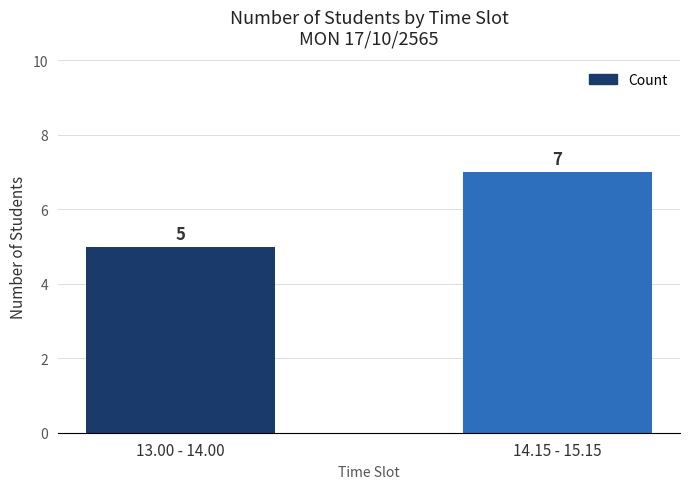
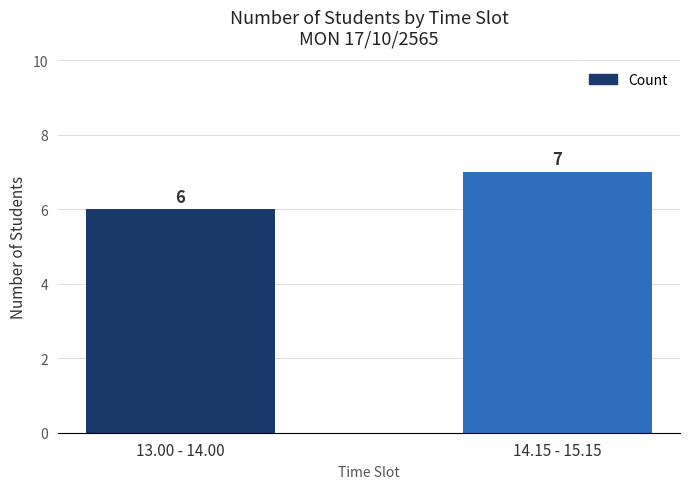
  {
-   "13.00 - 14.00": 5,
+   "13.00 - 14.00": 6,
    "14.15 - 15.15": 7
  }
